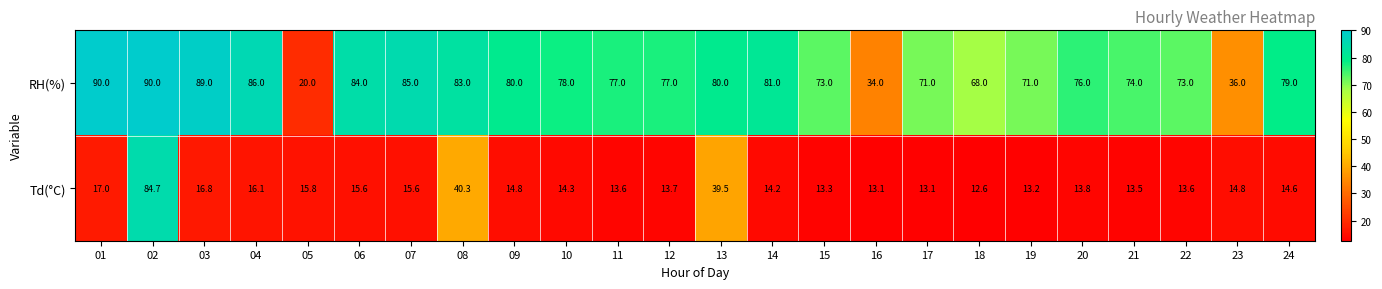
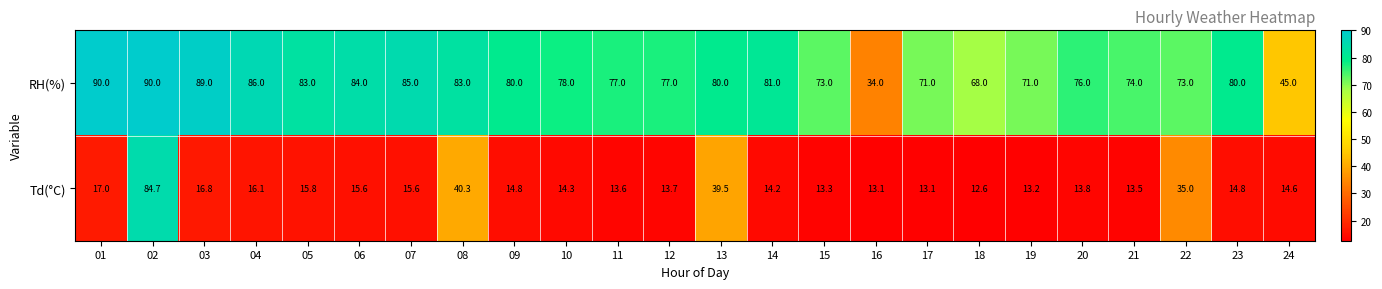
  {
    "RH(%)": {
      "01": 90.0,
      "02": 90.0,
      "03": 89.0,
      "04": 86.0,
-     "05": 20.0,
+     "05": 83.0,
      "06": 84.0,
      "07": 85.0,
      "08": 83.0,
      "09": 80.0,
      "10": 78.0,
      "11": 77.0,
      "12": 77.0,
      "13": 80.0,
      "14": 81.0,
      "15": 73.0,
      "16": 34.0,
      "17": 71.0,
      "18": 68.0,
      "19": 71.0,
      "20": 76.0,
      "21": 74.0,
      "22": 73.0,
-     "23": 36.0,
-     "24": 79.0
+     "23": 80.0,
+     "24": 45.0
    },
    "Td(°C)": {
      "01": 17.0,
      "02": 84.7,
      "03": 16.8,
      "04": 16.1,
      "05": 15.8,
      "06": 15.6,
      "07": 15.6,
      "08": 40.3,
      "09": 14.8,
      "10": 14.3,
      "11": 13.6,
      "12": 13.7,
      "13": 39.5,
      "14": 14.2,
      "15": 13.3,
      "16": 13.1,
      "17": 13.1,
      "18": 12.6,
      "19": 13.2,
      "20": 13.8,
      "21": 13.5,
-     "22": 13.6,
+     "22": 35.0,
      "23": 14.8,
      "24": 14.6
    }
  }
